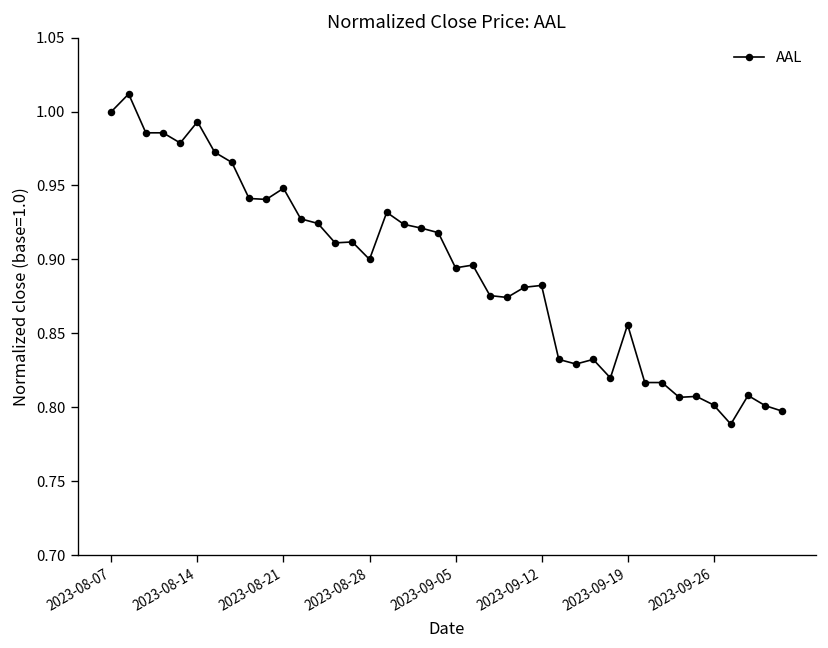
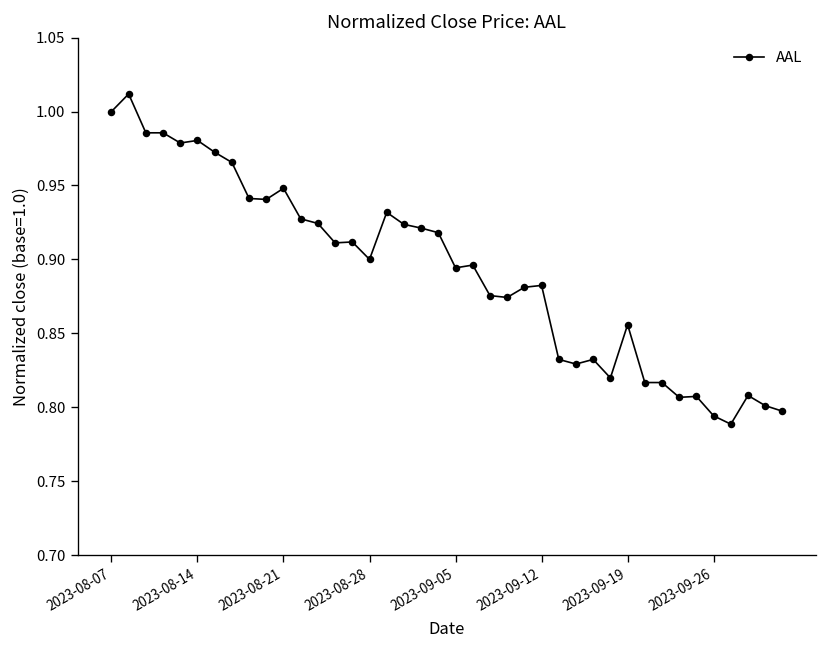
  {
    "2023-08-07": 1.000,
-   "2023-08-14": 0.993,
+   "2023-08-14": 0.980,
    "2023-08-21": 0.948,
    "2023-08-28": 0.900,
    "2023-09-05": 0.894,
    "2023-09-12": 0.882,
    "2023-09-19": 0.856,
-   "2023-09-26": 0.802
+   "2023-09-26": 0.794
  }
